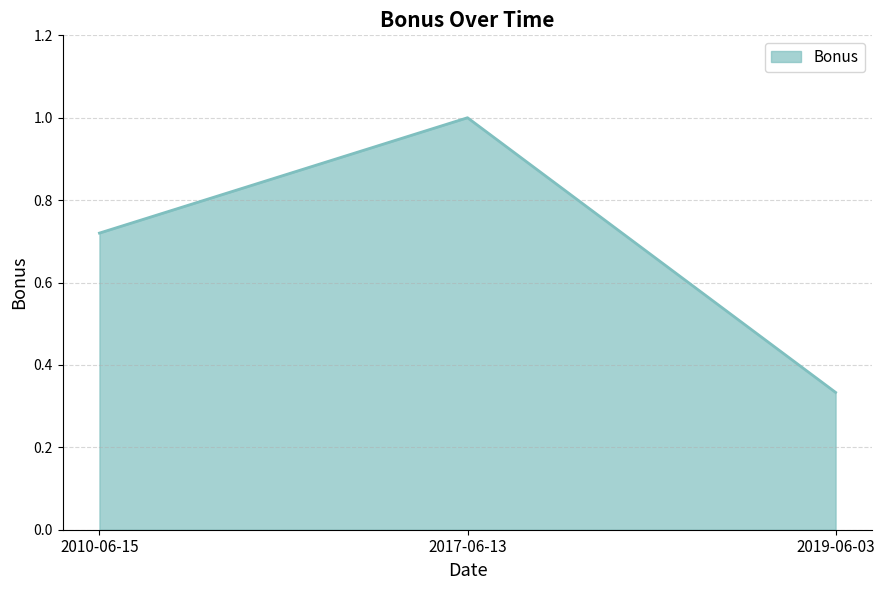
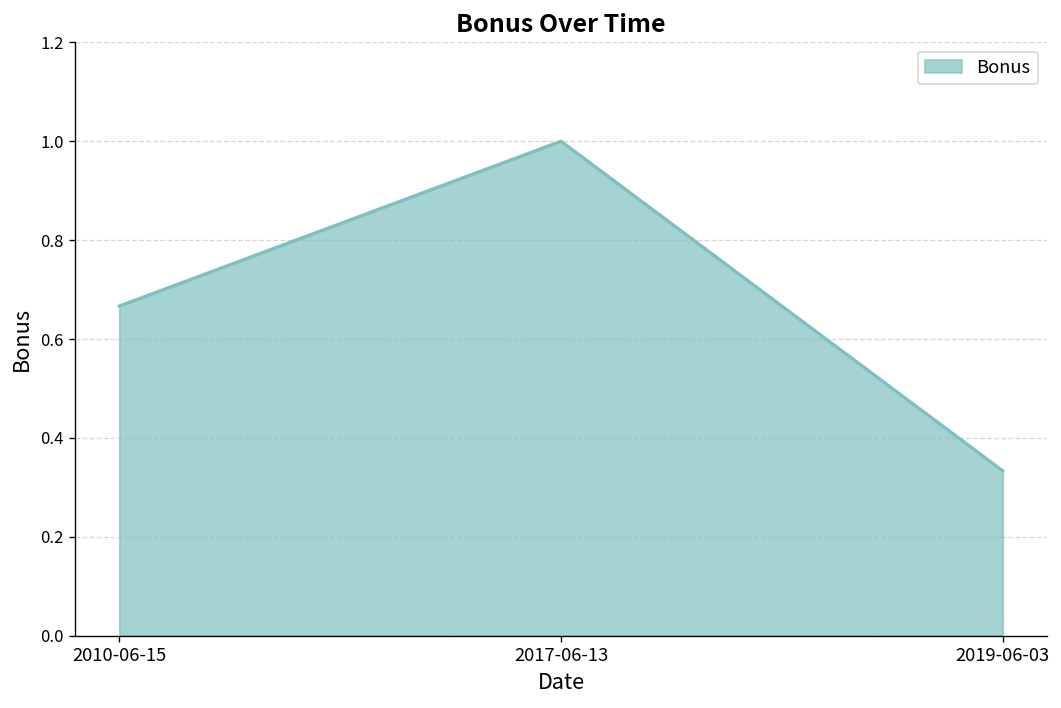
  {
-   "2010-06-15": 0.72,
+   "2010-06-15": 0.67,
    "2017-06-13": 1.00,
    "2019-06-03": 0.33
  }
